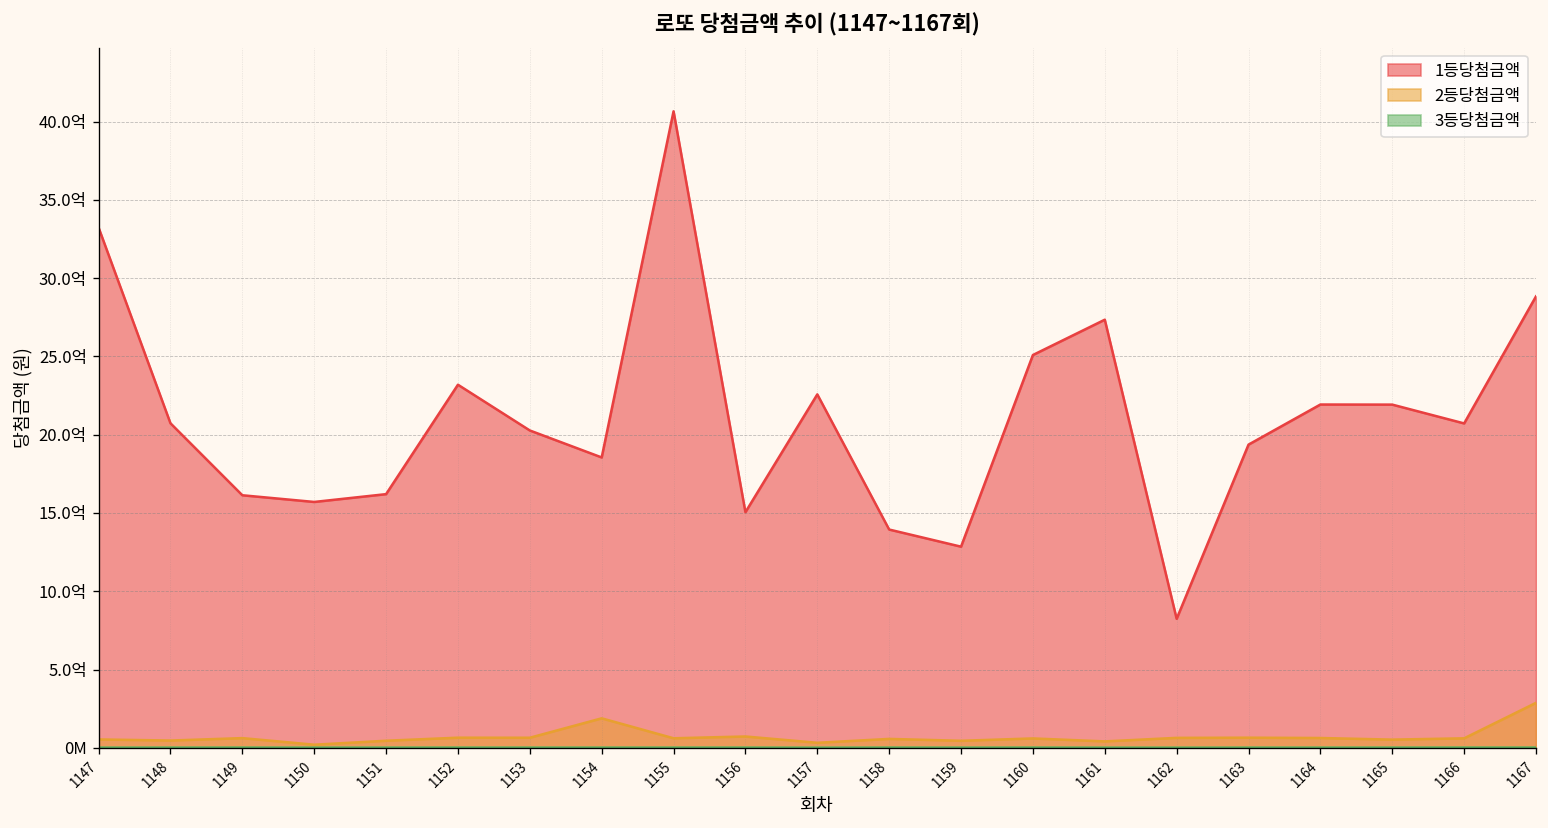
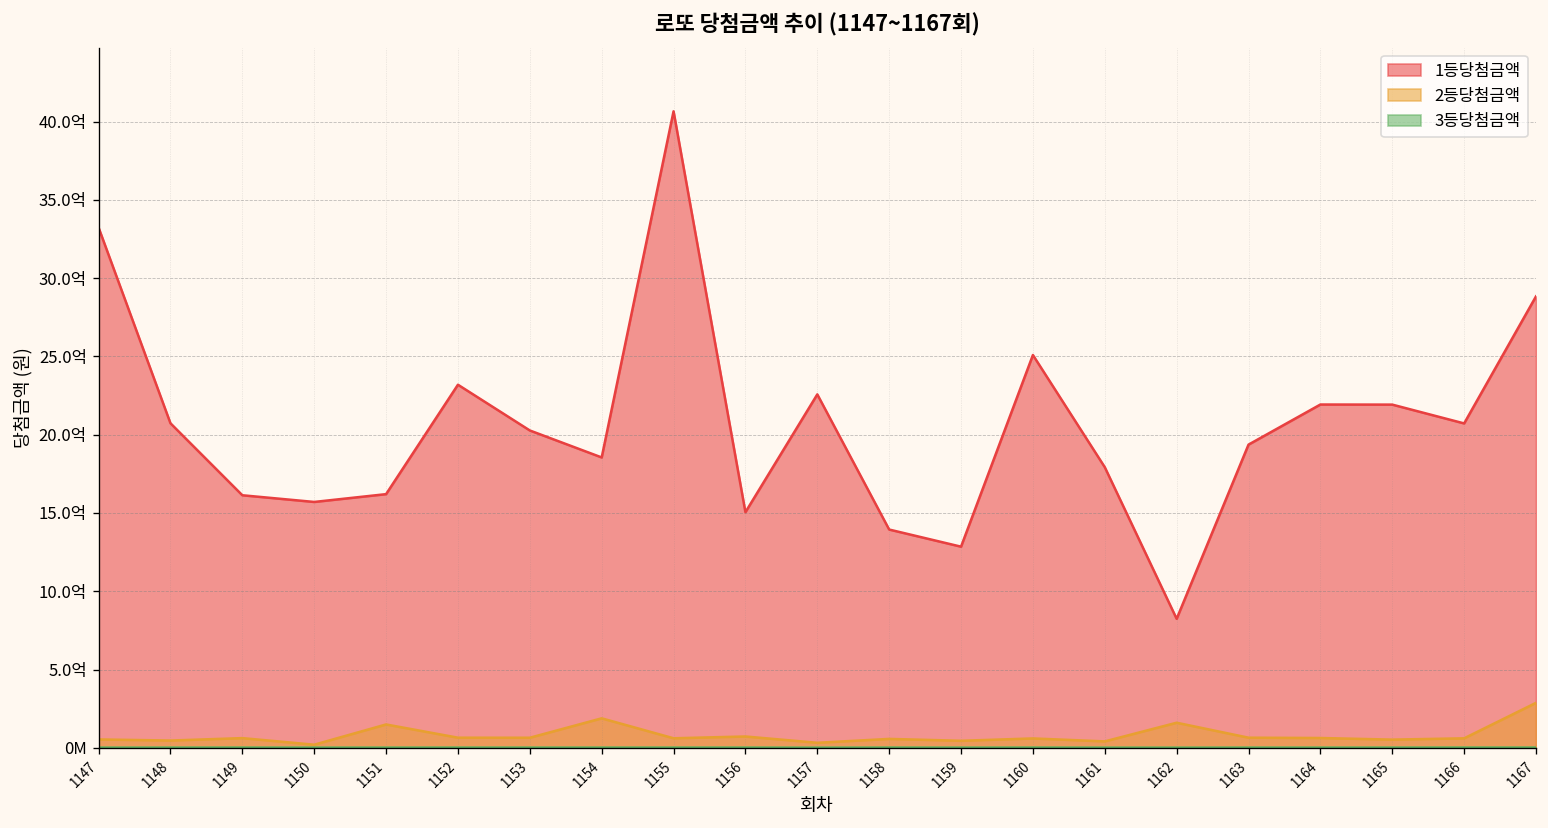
  {
    "1등당첨금액": {
      "1147": "33.2억",
      "1148": "20.7억",
      "1149": "16.1억",
      "1150": "15.7억",
      "1151": "16.2억",
      "1152": "23.2억",
      "1153": "20.3억",
      "1154": "18.5억",
      "1155": "40.7억",
      "1156": "15.1억",
      "1157": "22.6억",
      "1158": "13.9억",
      "1159": "12.8억",
      "1160": "25.1억",
-     "1161": "27.3억",
+     "1161": "17.9억",
      "1162": "8.2억",
      "1163": "19.4억",
      "1164": "21.9억",
      "1165": "21.9억",
      "1166": "20.7억",
      "1167": "28.8억"
    },
    "2등당첨금액": {
      "1147": "0.5억",
      "1148": "0.5억",
      "1149": "0.6억",
-     "1151": "0.5억",
+     "1151": "1.5억",
      "1152": "0.6억",
      "1153": "0.6억",
      "1154": "1.9억",
      "1155": "0.6억",
      "1156": "0.7억",
      "1157": "0.3억",
      "1158": "0.6억",
      "1159": "0.4억",
      "1160": "0.6억",
      "1161": "0.4억",
-     "1162": "0.6억",
+     "1162": "1.6억",
      "1163": "0.6억",
      "1164": "0.6억",
      "1165": "0.5억",
      "1166": "0.6억",
      "1167": "2.9억"
    },
    "3등당첨금액": {
      "1147": "0.0억",
      "1148": "0.0억",
      "1149": "0.0억",
      "1151": "0.0억",
      "1152": "0.0억",
      "1153": "0.0억",
      "1154": "0.0억",
      "1155": "0.0억",
      "1156": "0.0억",
      "1157": "0.0억",
      "1158": "0.0억",
      "1159": "0.0억",
      "1160": "0.0억",
      "1161": "0.0억",
      "1162": "0.0억",
      "1163": "0.0억",
      "1164": "0.0억",
      "1165": "0.0억",
      "1166": "0.0억",
      "1167": "0.0억"
    }
  }
